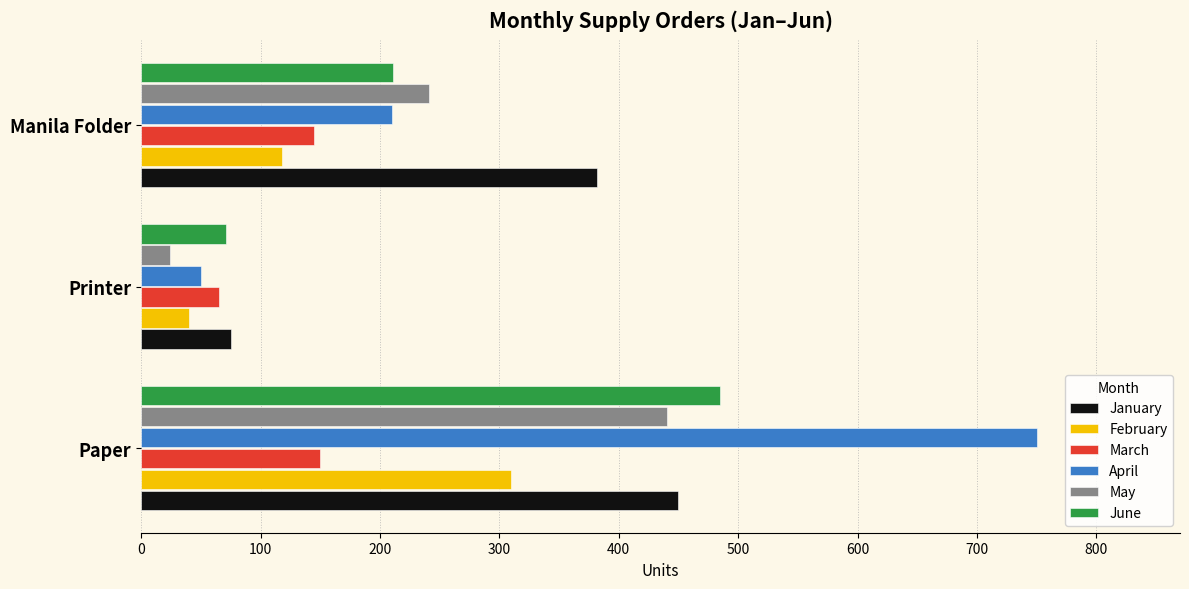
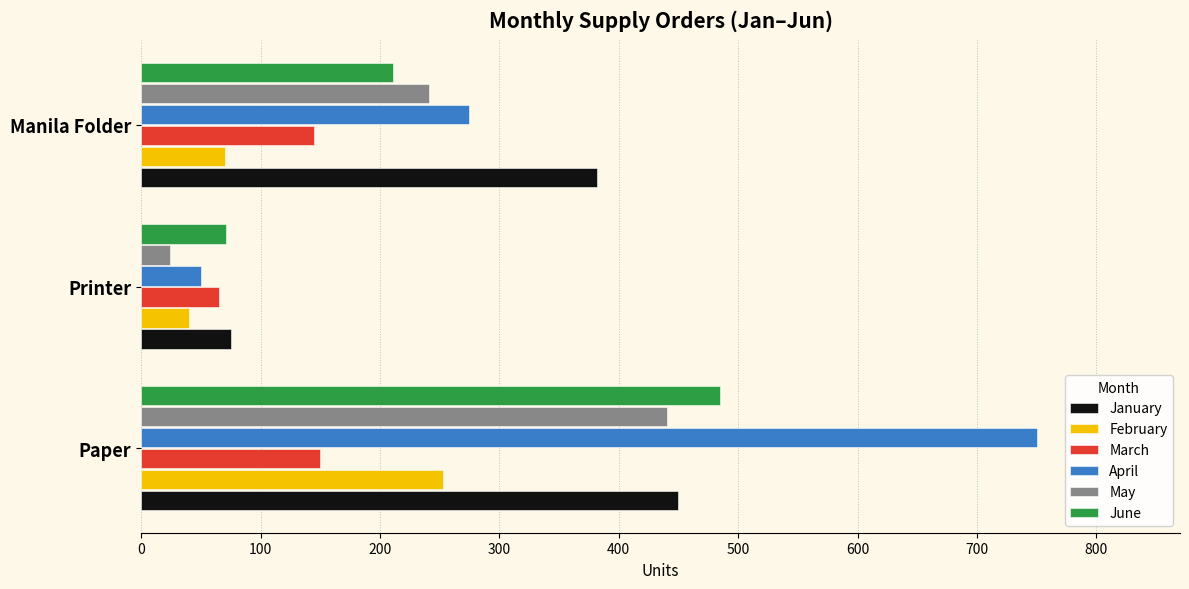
  {
    "January": {
      "Manila Folder": 382,
      "Printer": 75,
      "Paper": 450
    },
    "February": {
-     "Manila Folder": 118,
+     "Manila Folder": 70,
      "Printer": 40,
-     "Paper": 310
+     "Paper": 253
    },
    "March": {
      "Manila Folder": 145,
      "Printer": 65,
      "Paper": 150
    },
    "April": {
-     "Manila Folder": 210,
+     "Manila Folder": 275,
      "Printer": 50,
      "Paper": 750
    },
    "May": {
      "Manila Folder": 241,
      "Printer": 24,
      "Paper": 440
    },
    "June": {
      "Manila Folder": 211,
      "Printer": 71,
      "Paper": 485
    }
  }
